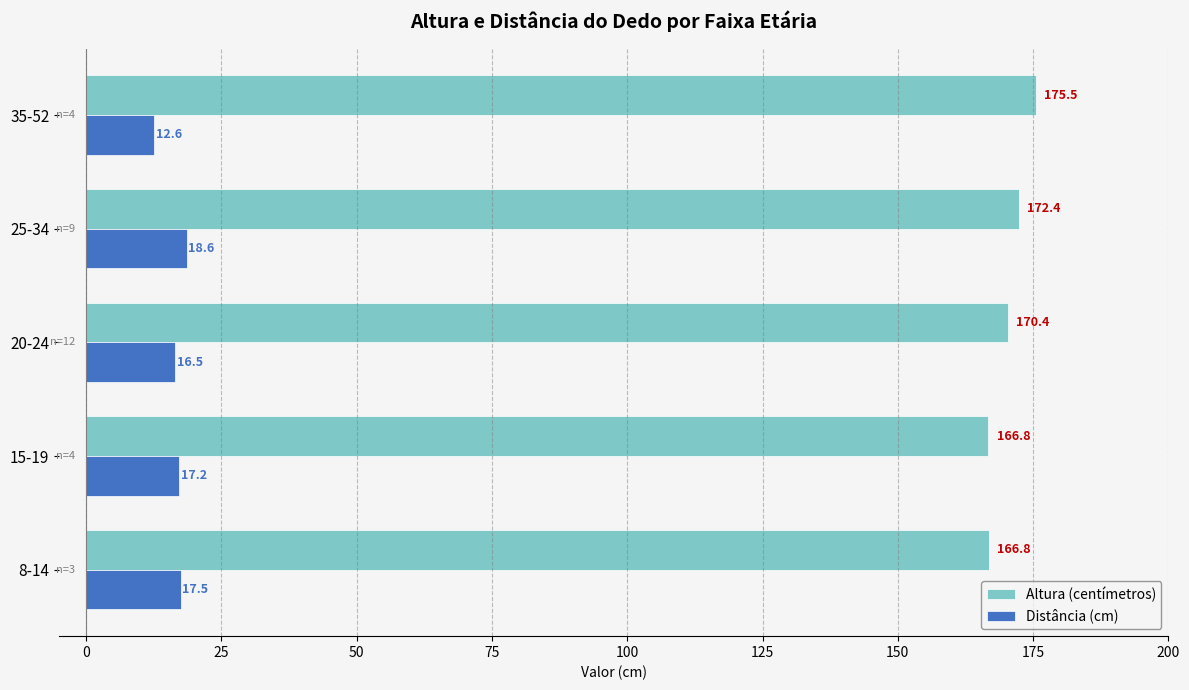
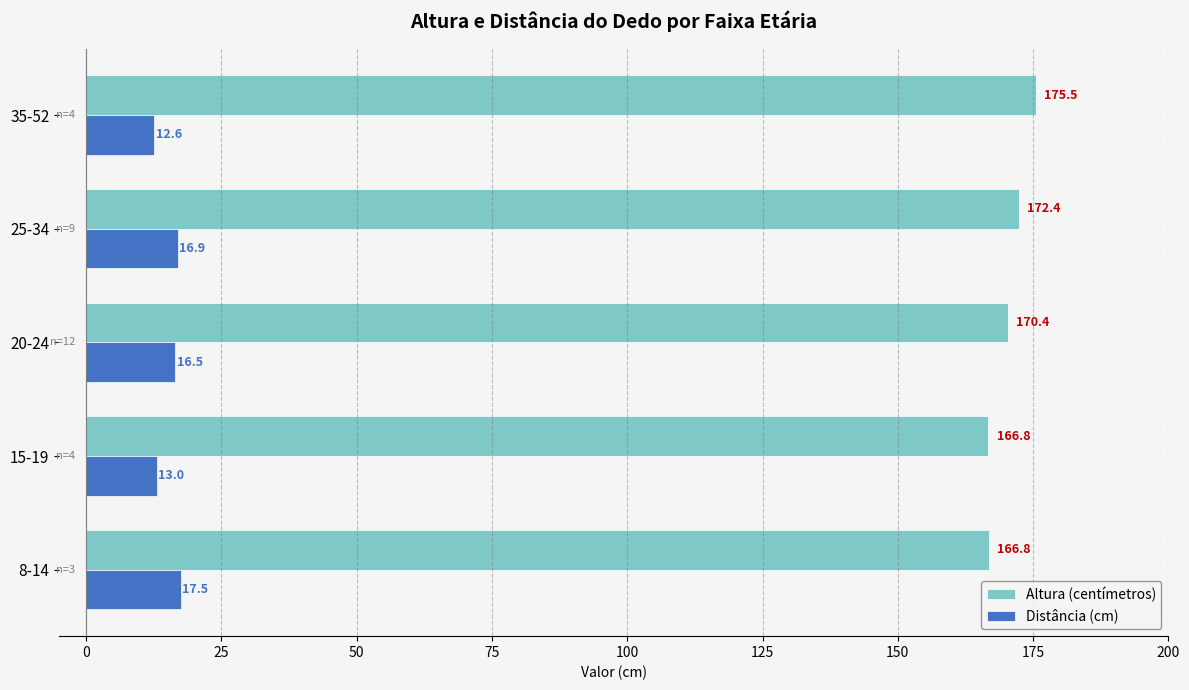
  {
    "Altura (centímetros)": {
      "35-52": 175.5,
      "25-34": 172.4,
      "20-24": 170.4,
      "15-19": 166.8,
      "8-14": 166.8
    },
    "Distância (cm)": {
      "35-52": 12.6,
-     "25-34": 18.6,
+     "25-34": 16.9,
      "20-24": 16.5,
-     "15-19": 17.2,
+     "15-19": 13.0,
      "8-14": 17.5
    }
  }
